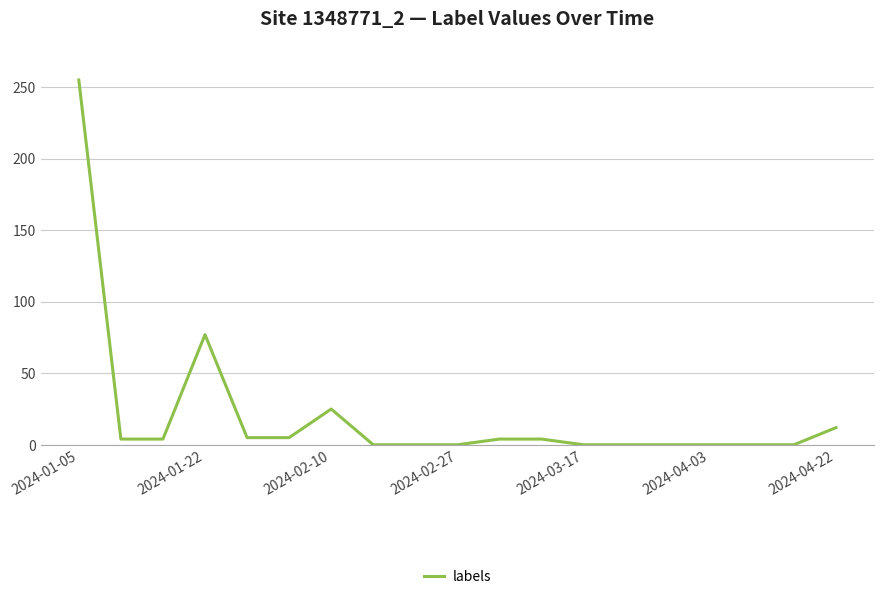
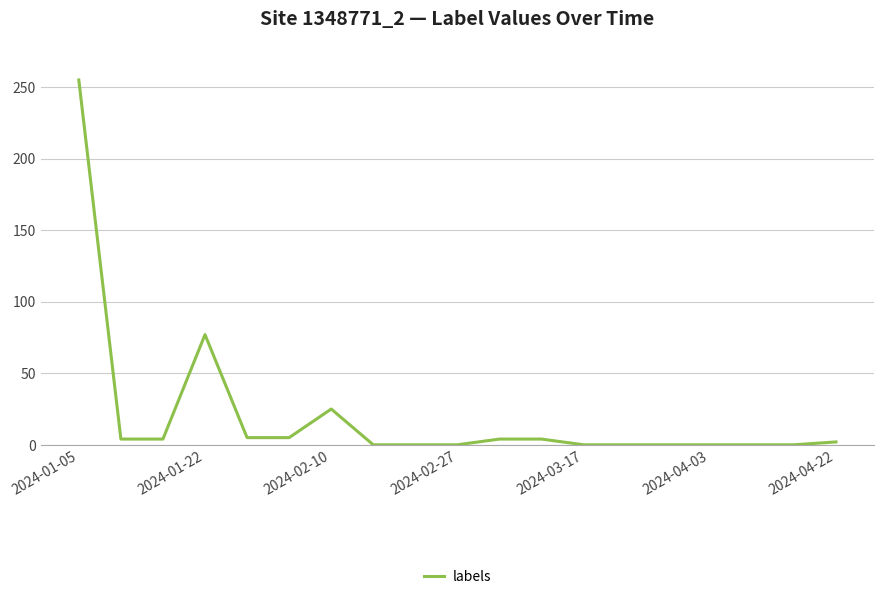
  {
    "2024-01-05": 255,
    "2024-01-22": 77,
    "2024-02-10": 25,
    "2024-02-27": 0,
    "2024-03-17": 0,
    "2024-04-03": 0,
-   "2024-04-22": 12
+   "2024-04-22": 2
  }
